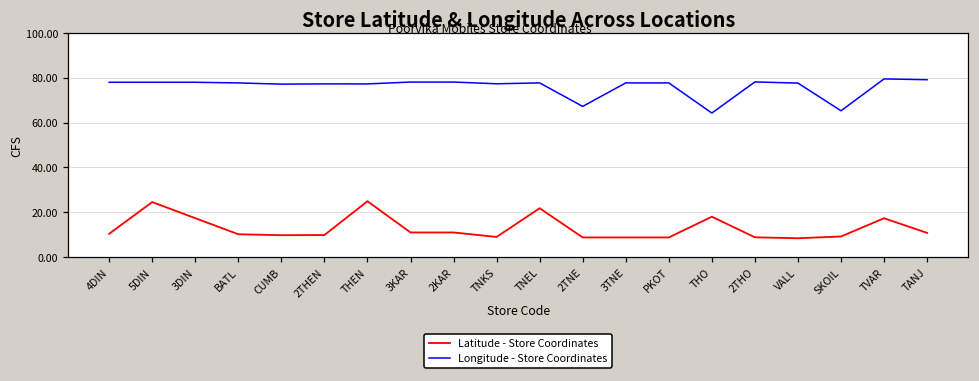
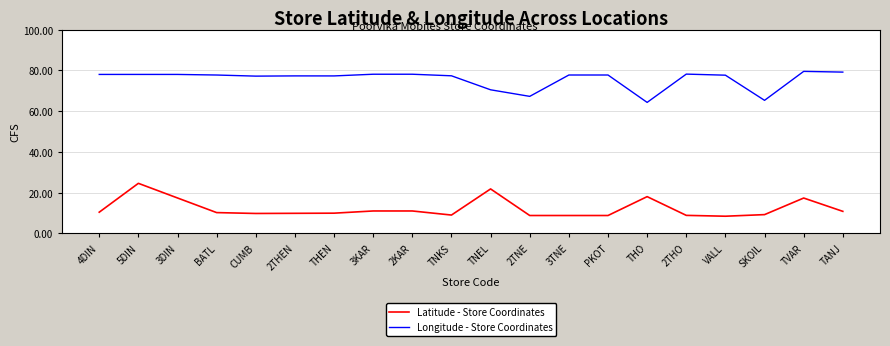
  {
    "Latitude - Store Coordinates": {
      "4DIN": 10,
      "5DIN": 25,
      "3DIN": 17,
      "BATL": 10,
      "CUMB": 10,
      "2THEN": 10,
-     "THEN": 25,
+     "THEN": 10,
      "3KAR": 11,
      "2KAR": 11,
      "TNKS": 9,
      "TNEL": 22,
      "2TNE": 9,
      "3TNE": 9,
      "PKOT": 9,
      "THO": 18,
      "2THO": 9,
      "VALL": 8,
      "SKOIL": 9,
      "TVAR": 17,
      "TANJ": 11
    },
    "Longitude - Store Coordinates": {
      "4DIN": 78,
      "5DIN": 78,
      "3DIN": 78,
      "BATL": 78,
      "CUMB": 77,
      "2THEN": 77,
      "THEN": 77,
      "3KAR": 78,
      "2KAR": 78,
      "TNKS": 77,
-     "TNEL": 78,
+     "TNEL": 70,
      "2TNE": 67,
      "3TNE": 78,
      "PKOT": 78,
      "THO": 64,
      "2THO": 78,
      "VALL": 78,
      "SKOIL": 65,
      "TVAR": 79,
      "TANJ": 79
    }
  }
